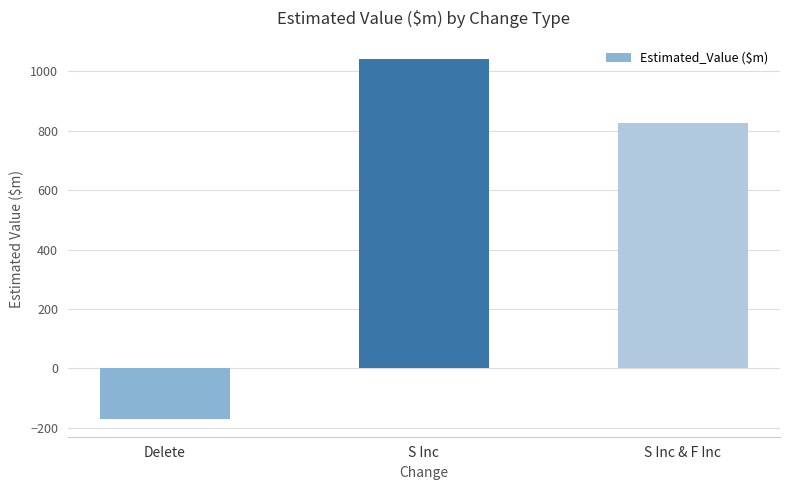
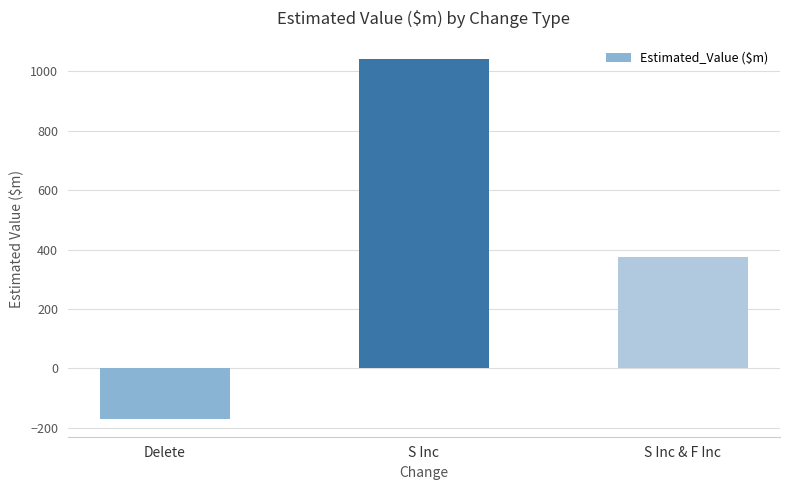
  {
    "Delete": -170,
    "S Inc": 1040,
-   "S Inc & F Inc": 820
+   "S Inc & F Inc": 370
  }
